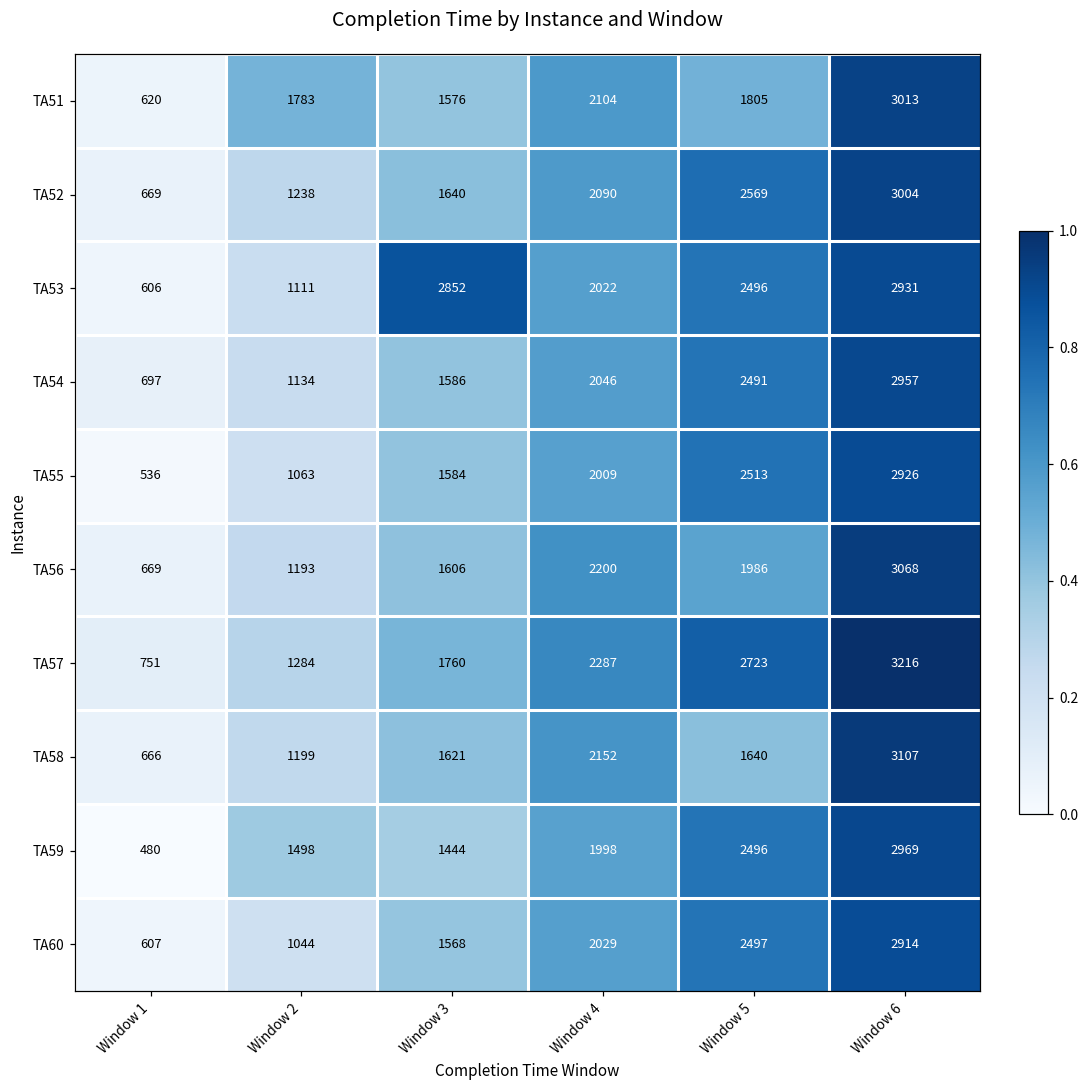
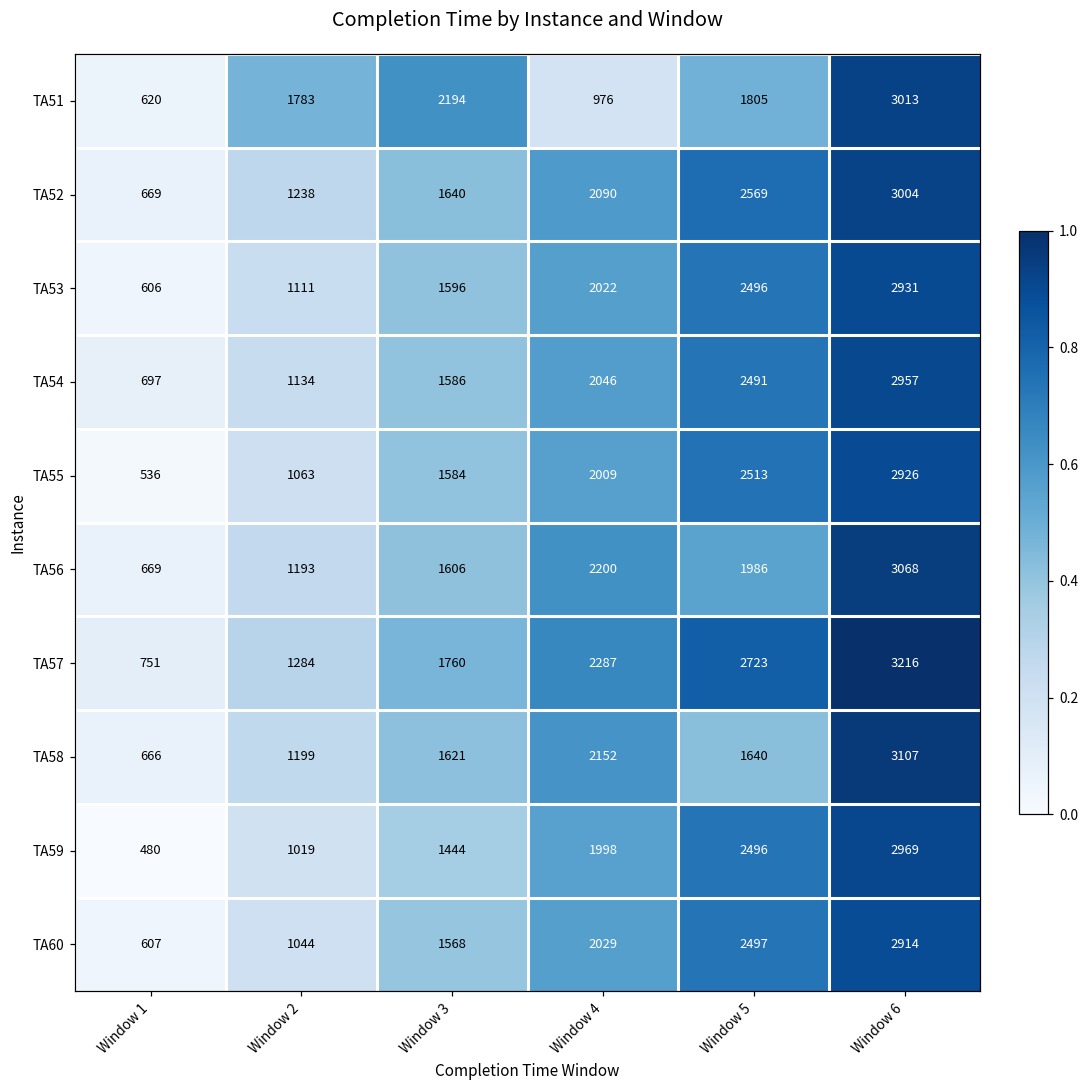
  {
    "TA51": {
      "Window 1": 620,
      "Window 2": 1783,
-     "Window 3": 1576,
-     "Window 4": 2104,
+     "Window 3": 2194,
+     "Window 4": 976,
      "Window 5": 1805,
      "Window 6": 3013
    },
    "TA52": {
      "Window 1": 669,
      "Window 2": 1238,
      "Window 3": 1640,
      "Window 4": 2090,
      "Window 5": 2569,
      "Window 6": 3004
    },
    "TA53": {
      "Window 1": 606,
      "Window 2": 1111,
-     "Window 3": 2852,
+     "Window 3": 1596,
      "Window 4": 2022,
      "Window 5": 2496,
      "Window 6": 2931
    },
    "TA54": {
      "Window 1": 697,
      "Window 2": 1134,
      "Window 3": 1586,
      "Window 4": 2046,
      "Window 5": 2491,
      "Window 6": 2957
    },
    "TA55": {
      "Window 1": 536,
      "Window 2": 1063,
      "Window 3": 1584,
      "Window 4": 2009,
      "Window 5": 2513,
      "Window 6": 2926
    },
    "TA56": {
      "Window 1": 669,
      "Window 2": 1193,
      "Window 3": 1606,
      "Window 4": 2200,
      "Window 5": 1986,
      "Window 6": 3068
    },
    "TA57": {
      "Window 1": 751,
      "Window 2": 1284,
      "Window 3": 1760,
      "Window 4": 2287,
      "Window 5": 2723,
      "Window 6": 3216
    },
    "TA58": {
      "Window 1": 666,
      "Window 2": 1199,
      "Window 3": 1621,
      "Window 4": 2152,
      "Window 5": 1640,
      "Window 6": 3107
    },
    "TA59": {
      "Window 1": 480,
-     "Window 2": 1498,
+     "Window 2": 1019,
      "Window 3": 1444,
      "Window 4": 1998,
      "Window 5": 2496,
      "Window 6": 2969
    },
    "TA60": {
      "Window 1": 607,
      "Window 2": 1044,
      "Window 3": 1568,
      "Window 4": 2029,
      "Window 5": 2497,
      "Window 6": 2914
    }
  }
